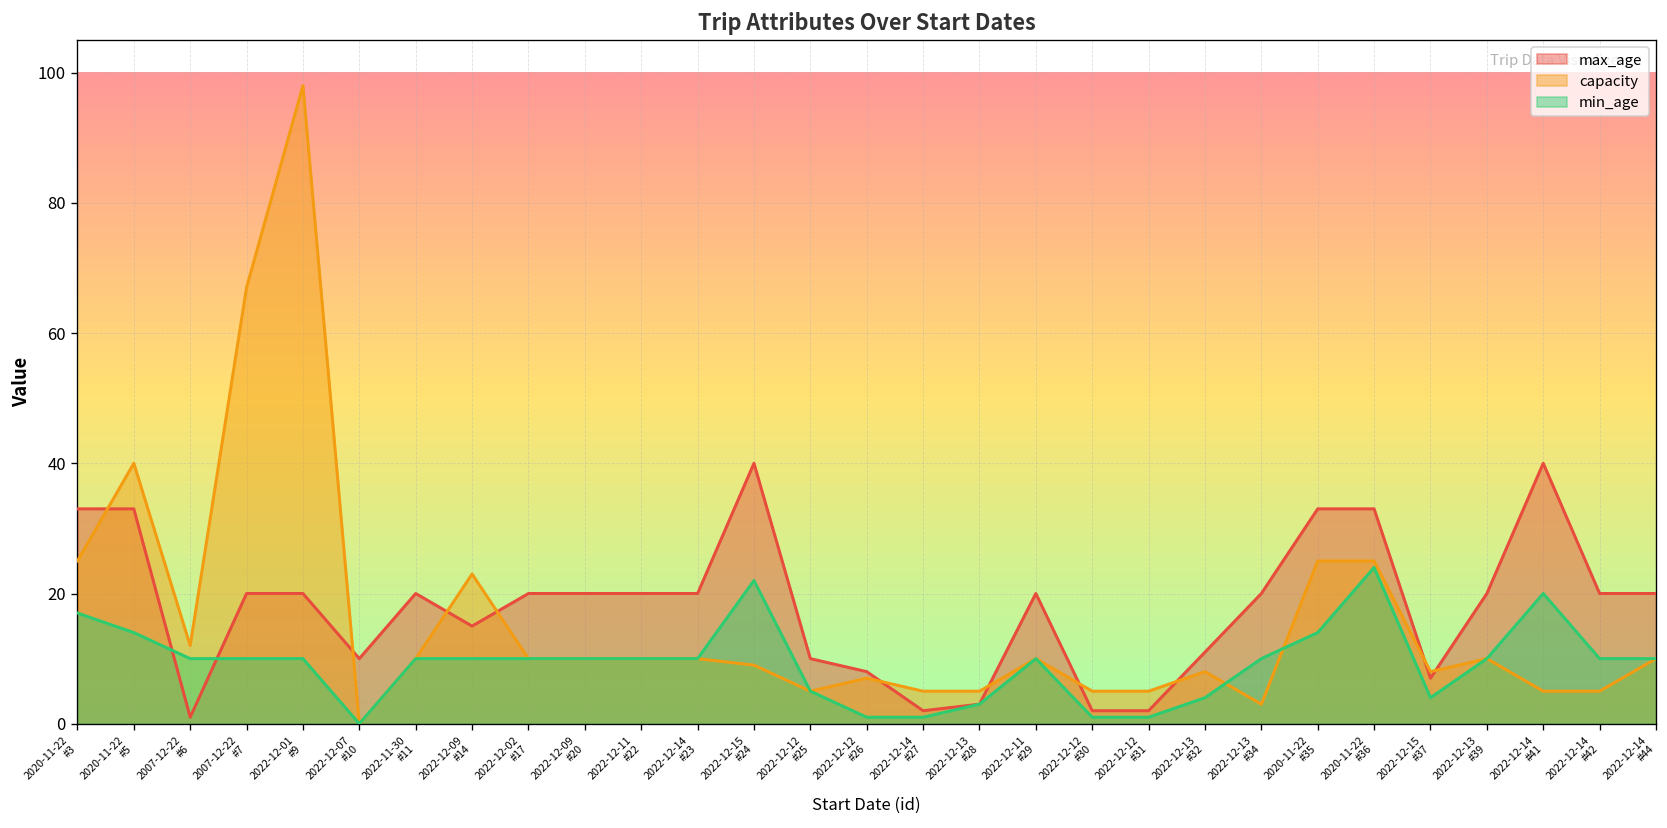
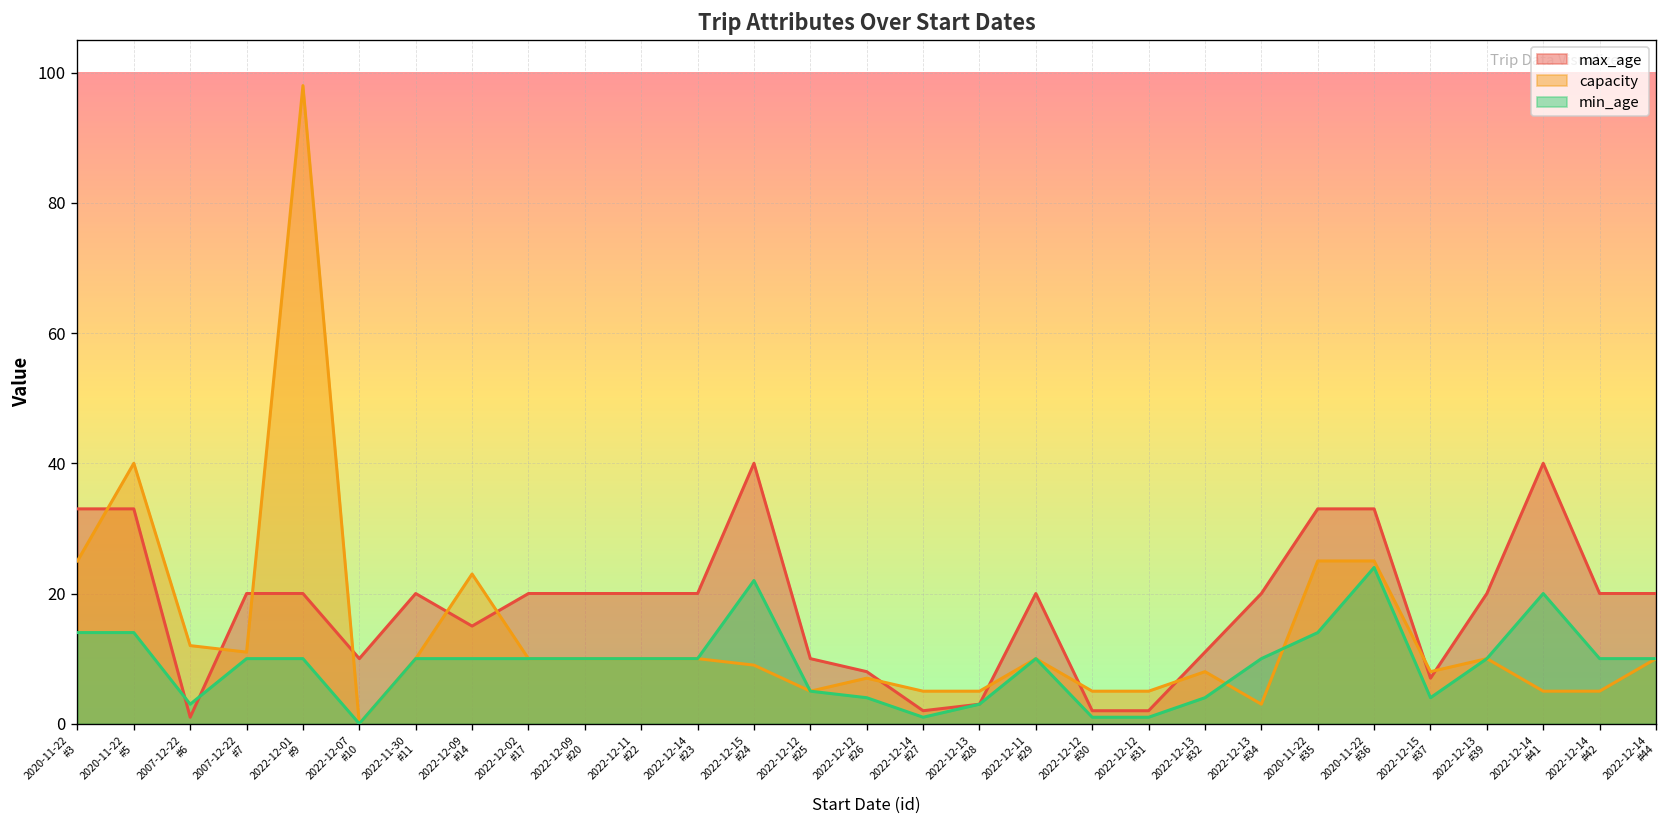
  {
    "max_age": {
      "2020-11-22 #3": 33,
      "2020-11-22 #5": 33,
      "2007-12-22 #6": 1,
      "2007-12-22 #7": 20,
      "2022-12-01 #9": 20,
      "2022-12-07 #10": 10,
      "2022-11-30 #11": 20,
      "2022-12-09 #14": 15,
      "2022-12-02 #17": 20,
      "2022-12-09 #20": 20,
      "2022-12-11 #22": 20,
      "2022-12-14 #23": 20,
      "2022-12-15 #24": 40,
      "2022-12-12 #25": 10,
      "2022-12-12 #26": 8,
      "2022-12-14 #27": 2,
      "2022-12-11 #29": 20,
      "2022-12-12 #30": 2,
      "2022-12-12 #31": 2,
      "2022-12-13 #32": 11,
      "2022-12-13 #34": 20,
      "2020-11-22 #35": 33,
      "2020-11-22 #36": 33,
      "2022-12-15 #37": 7,
      "2022-12-13 #39": 20,
      "2022-12-14 #41": 40,
      "2022-12-14 #42": 20,
      "2022-12-14 #44": 20
    },
    "capacity": {
      "2020-11-22 #3": 25,
      "2020-11-22 #5": 40,
      "2007-12-22 #6": 12,
-     "2007-12-22 #7": 67,
+     "2007-12-22 #7": 11,
      "2022-12-01 #9": 98,
      "2022-12-09 #14": 23,
      "2022-12-15 #24": 9,
      "2022-12-12 #26": 7,
      "2022-12-14 #27": 5,
      "2022-12-13 #28": 5,
      "2022-12-12 #30": 5,
      "2022-12-12 #31": 5,
      "2022-12-13 #32": 8,
      "2022-12-13 #34": 3,
      "2020-11-22 #35": 25,
      "2020-11-22 #36": 25,
      "2022-12-15 #37": 8,
      "2022-12-14 #41": 5,
      "2022-12-14 #42": 5
    },
    "min_age": {
-     "2020-11-22 #3": 17,
+     "2020-11-22 #3": 14,
      "2020-11-22 #5": 14,
-     "2007-12-22 #6": 10,
+     "2007-12-22 #6": 3,
      "2007-12-22 #7": 10,
      "2022-12-01 #9": 10,
      "2022-12-09 #14": 10,
      "2022-12-15 #24": 22,
-     "2022-12-12 #26": 1,
+     "2022-12-12 #26": 4,
      "2022-12-14 #27": 1,
      "2022-12-12 #30": 1,
      "2022-12-12 #31": 1,
      "2022-12-13 #32": 4,
      "2022-12-13 #34": 10,
      "2020-11-22 #35": 14,
      "2020-11-22 #36": 24,
      "2022-12-15 #37": 4,
      "2022-12-14 #41": 20,
      "2022-12-14 #42": 10
    }
  }
